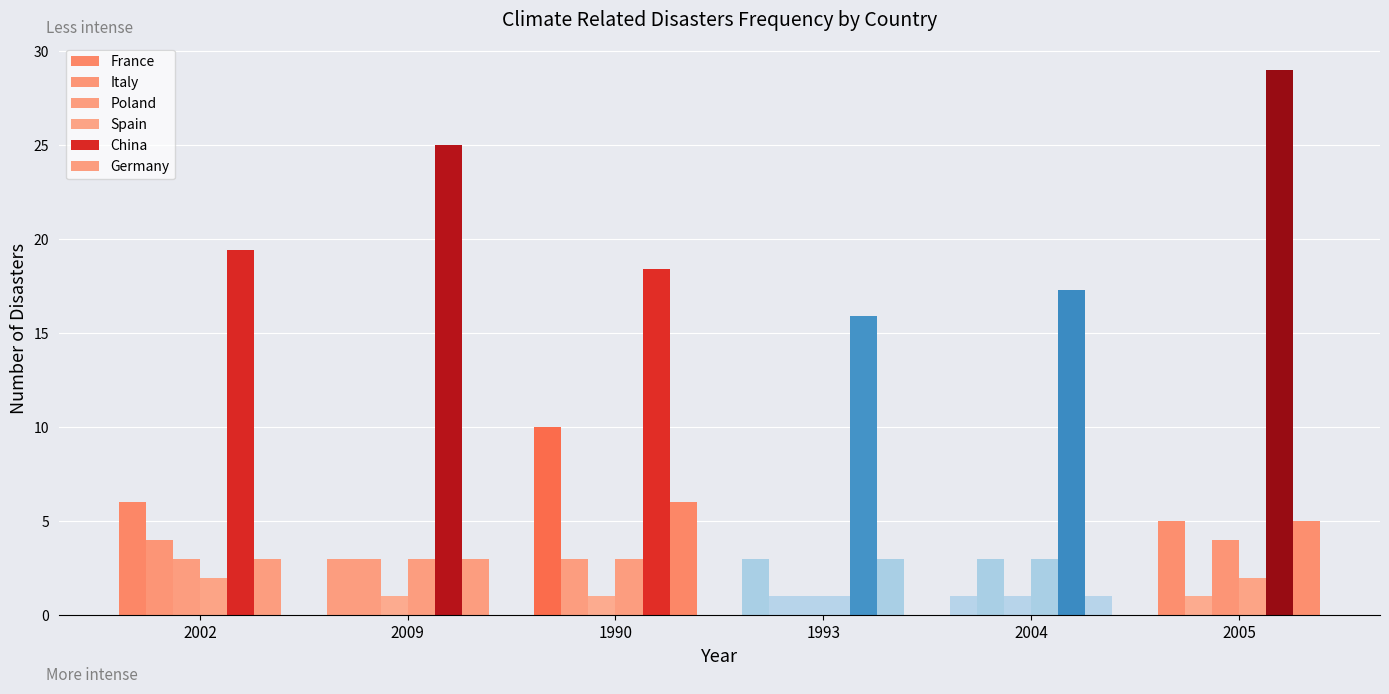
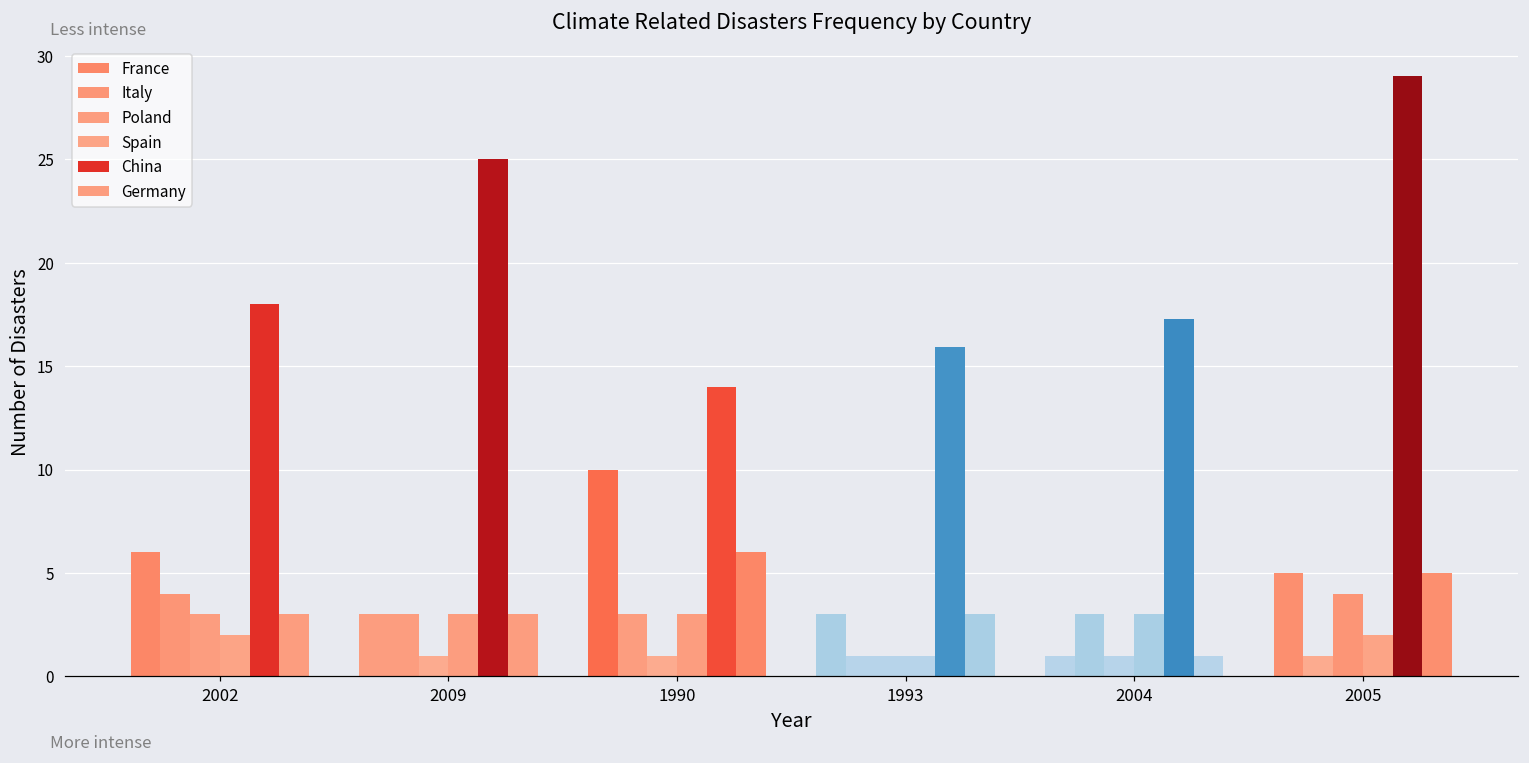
  {
    "China": {
-     "2002": 19.4,
+     "2002": 18.0,
      "2009": 25.0,
-     "1990": 18.4,
+     "1990": 14.0,
      "1993": 15.9,
      "2004": 17.3,
      "2005": 29.0
    }
  }
